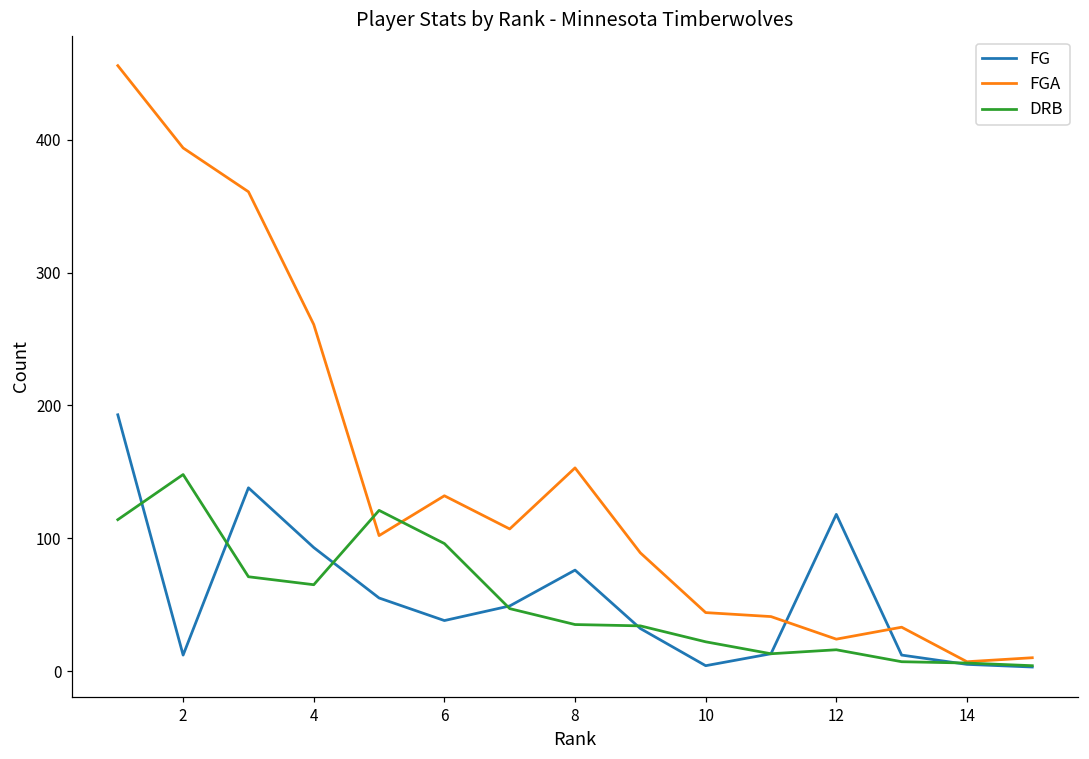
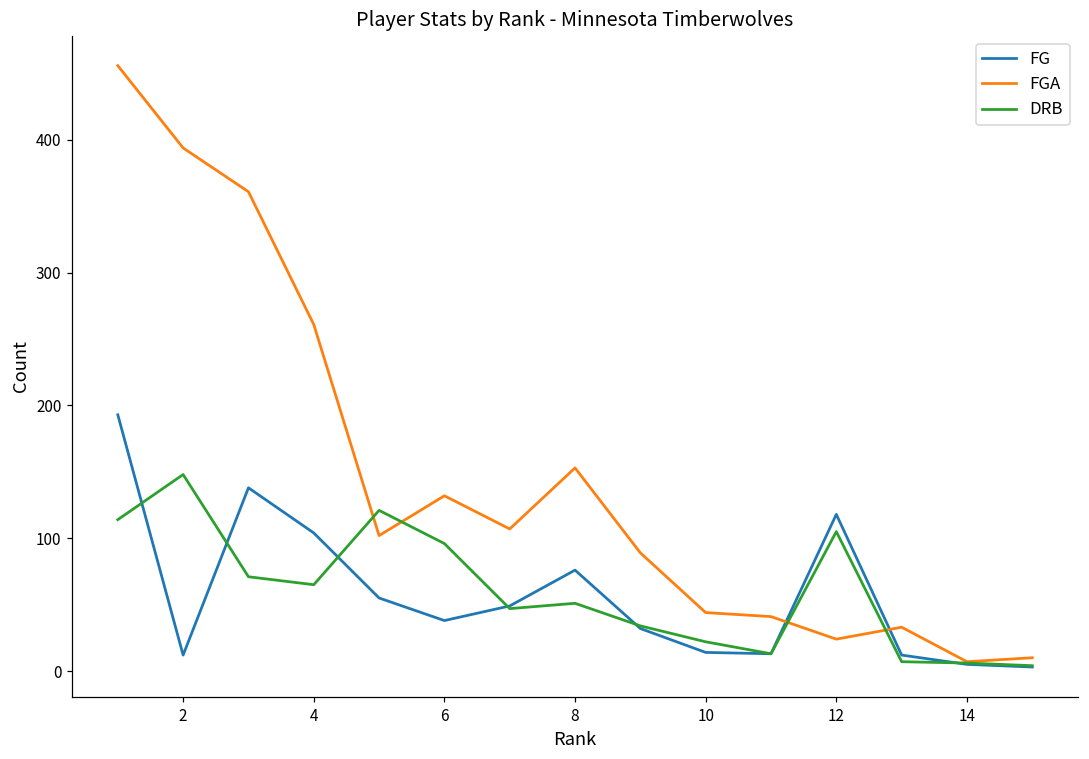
  {
    "FG": {
      "2": 12,
-     "4": 93,
+     "4": 104,
      "6": 38,
      "8": 76,
-     "10": 4,
+     "10": 14,
      "12": 118
    },
    "FGA": {
      "2": 394,
      "4": 261,
      "6": 132,
      "8": 153,
      "10": 44,
      "12": 24
    },
    "DRB": {
      "2": 148,
      "4": 65,
      "6": 96,
-     "8": 35,
+     "8": 51,
      "10": 22,
-     "12": 16
+     "12": 105
    }
  }
